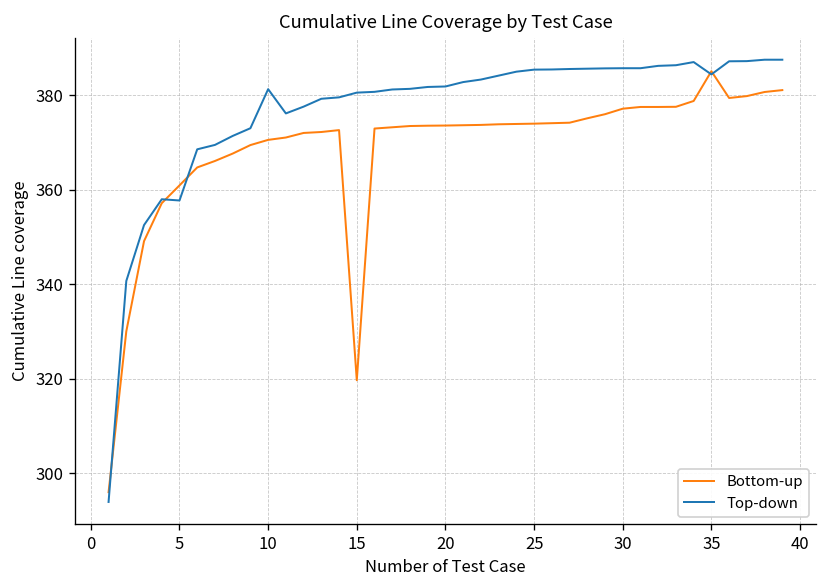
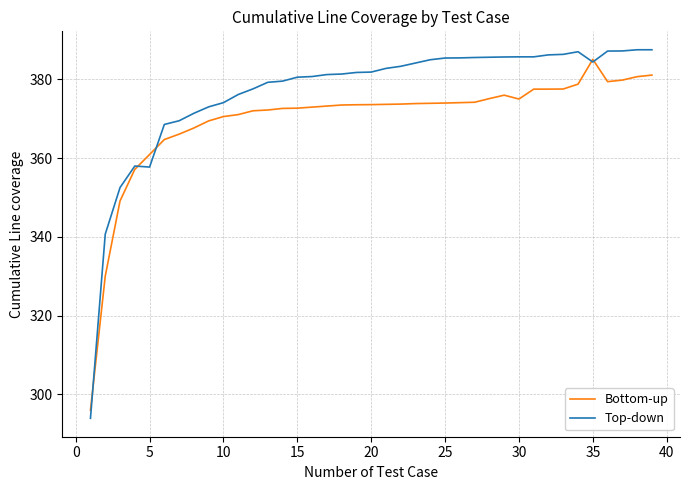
  {
    "Bottom-up": {
      "5": 361,
      "10": 371,
-     "15": 320,
+     "15": 373,
      "20": 374,
      "25": 374,
-     "30": 377,
+     "30": 375,
      "35": 385
    },
    "Top-down": {
      "5": 358,
-     "10": 381,
+     "10": 374,
      "15": 381,
      "20": 382,
      "25": 385,
      "30": 386,
      "35": 384
    }
  }
